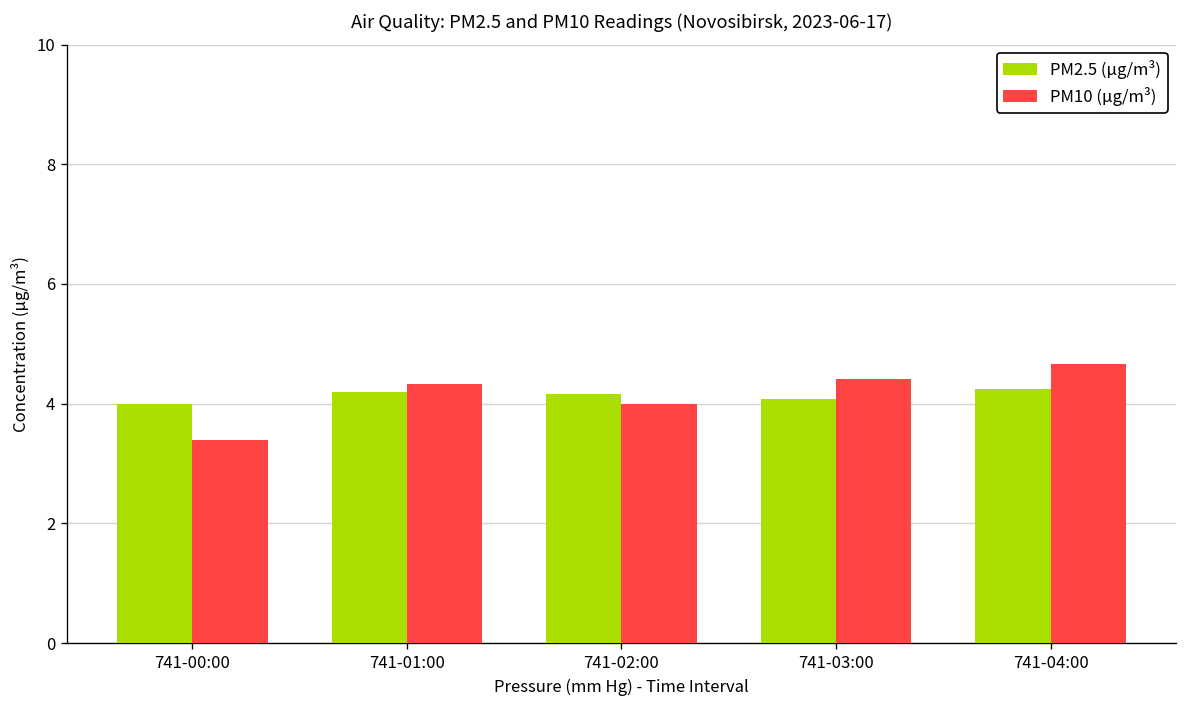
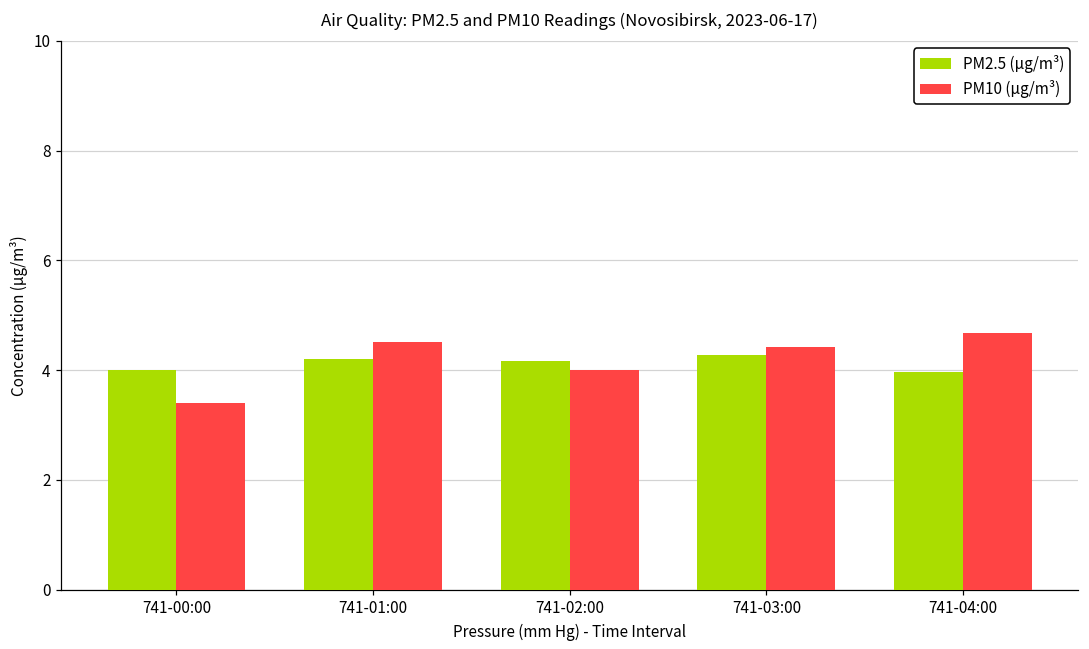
  {
    "PM2.5 (µg/m³)": {
      "741-00:00": 4.0,
      "741-01:00": 4.2,
      "741-02:00": 4.2,
-     "741-03:00": 4.1,
-     "741-04:00": 4.3
+     "741-03:00": 4.3,
+     "741-04:00": 4.0
    },
    "PM10 (µg/m³)": {
      "741-00:00": 3.4,
-     "741-01:00": 4.3,
+     "741-01:00": 4.5,
      "741-02:00": 4.0,
      "741-03:00": 4.4,
      "741-04:00": 4.7
    }
  }
